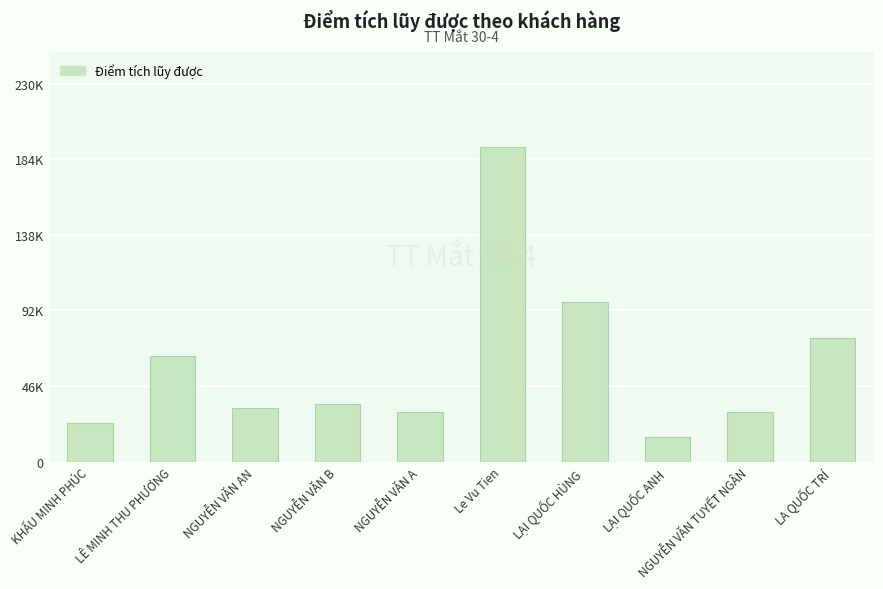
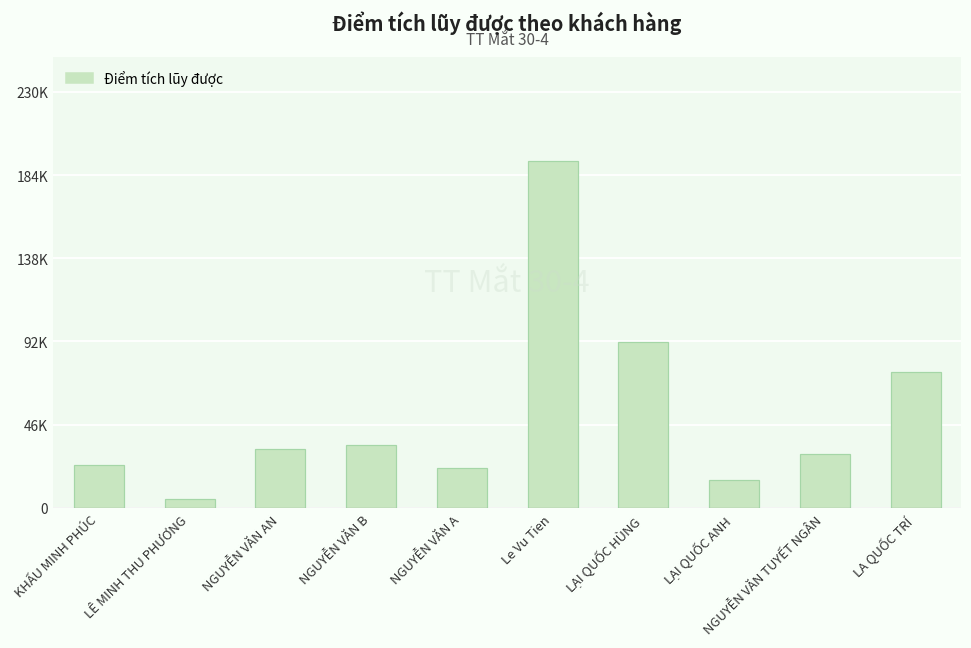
  {
    "KHẤU MINH PHÚC": 24000,
-   "LÊ MINH THU PHƯƠNG": 64000,
+   "LÊ MINH THU PHƯƠNG": 5000,
    "NGUYỄN VĂN AN": 33000,
    "NGUYỄN VĂN B": 35000,
-   "NGUYỄN VĂN A": 30000,
+   "NGUYỄN VĂN A": 22000,
    "Le Vu Tien": 192000,
-   "LẠI QUỐC HÙNG": 97000,
+   "LẠI QUỐC HÙNG": 92000,
    "LẠI QUỐC ANH": 15000,
    "NGUYỄN VĂN TUYẾT NGÂN": 30000,
    "LA QUỐC TRÍ": 75000
  }
